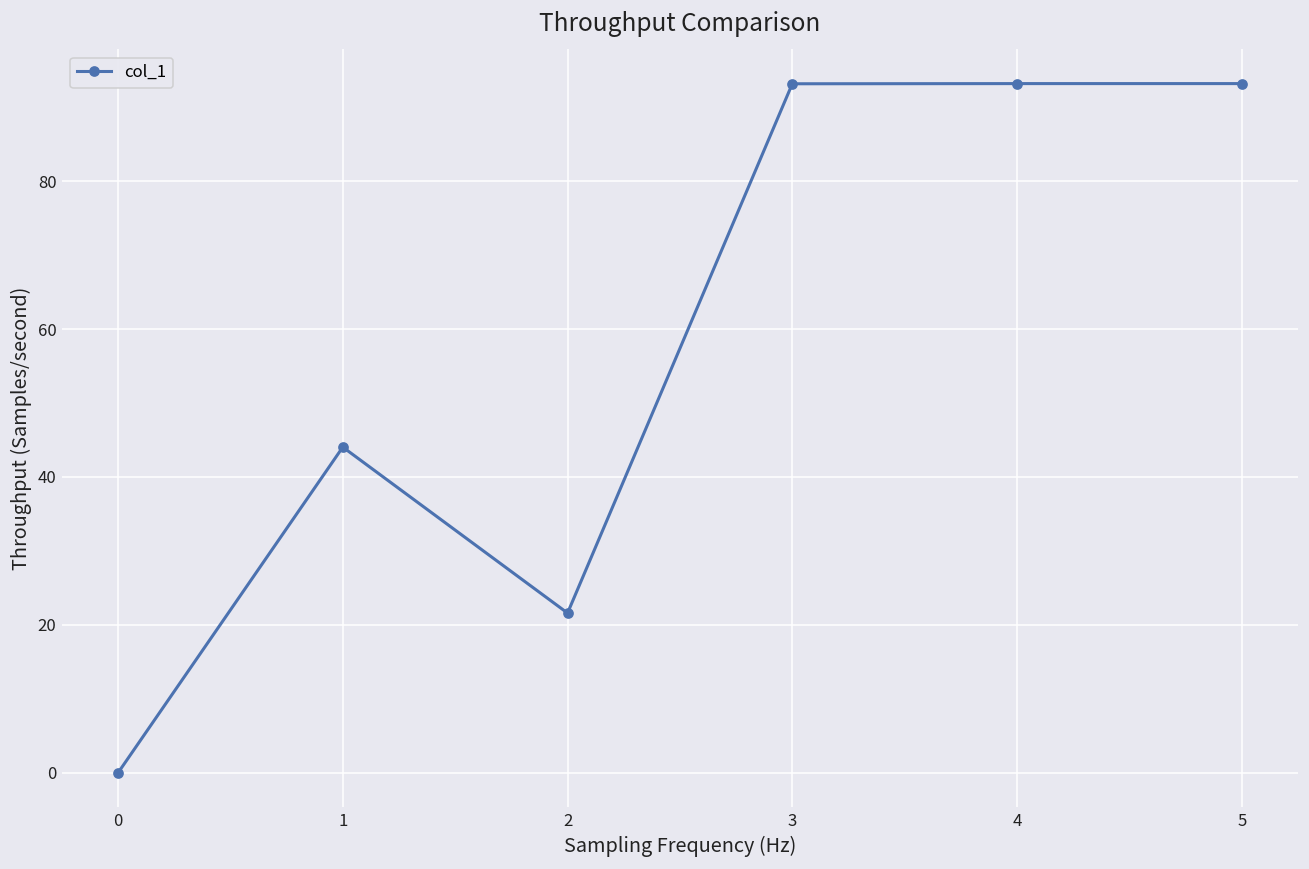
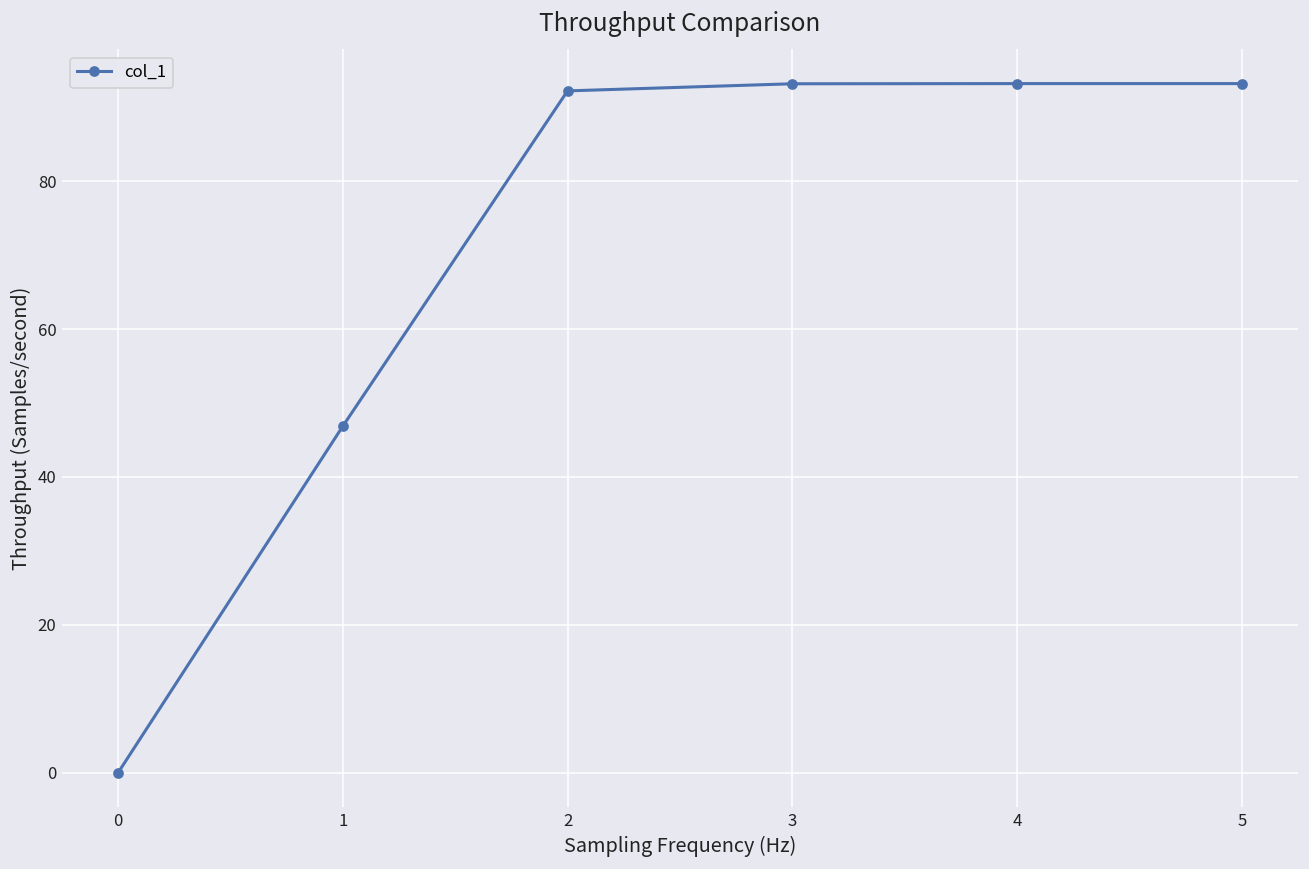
  {
    "0": 0,
-   "1": 44,
-   "2": 22,
+   "1": 47,
+   "2": 92,
    "3": 93,
    "4": 93,
    "5": 93
  }
